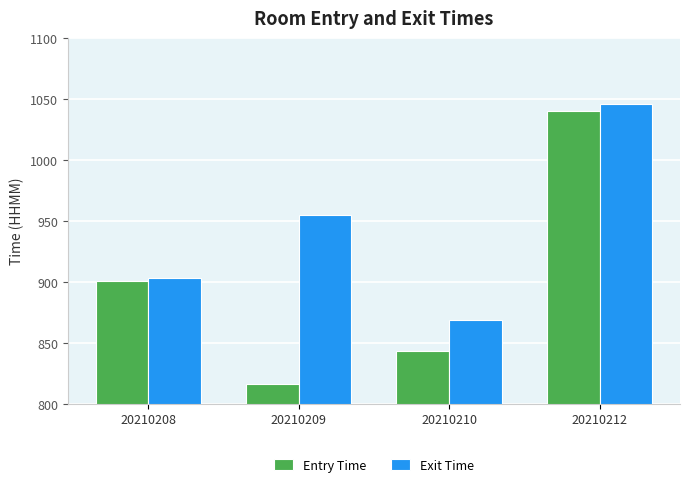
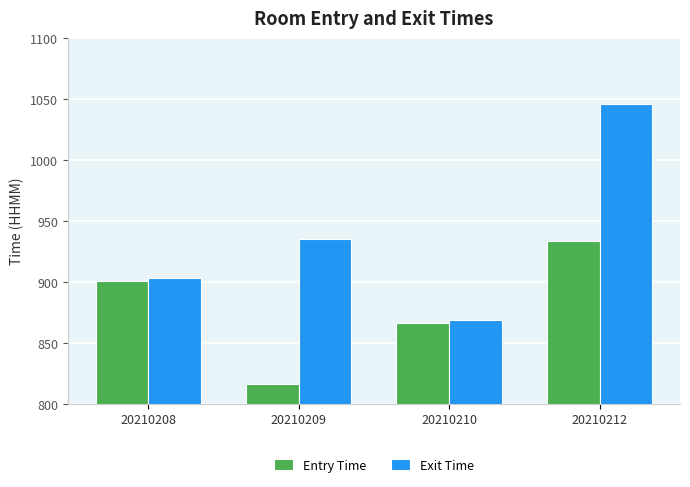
  {
    "Entry Time": {
      "20210208": 901,
      "20210209": 816,
-     "20210210": 843,
-     "20210212": 1040
+     "20210210": 866,
+     "20210212": 934
    },
    "Exit Time": {
      "20210208": 903,
-     "20210209": 955,
+     "20210209": 935,
      "20210210": 869,
      "20210212": 1046
    }
  }
